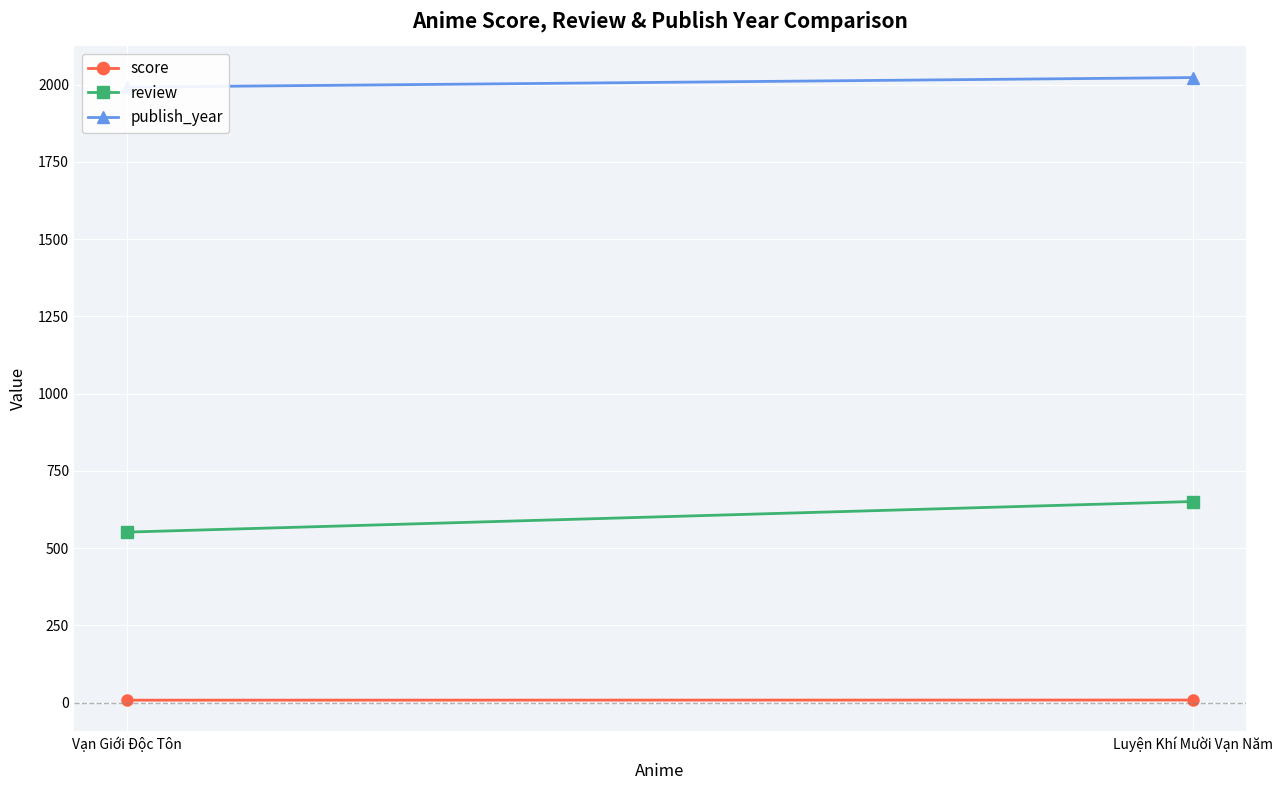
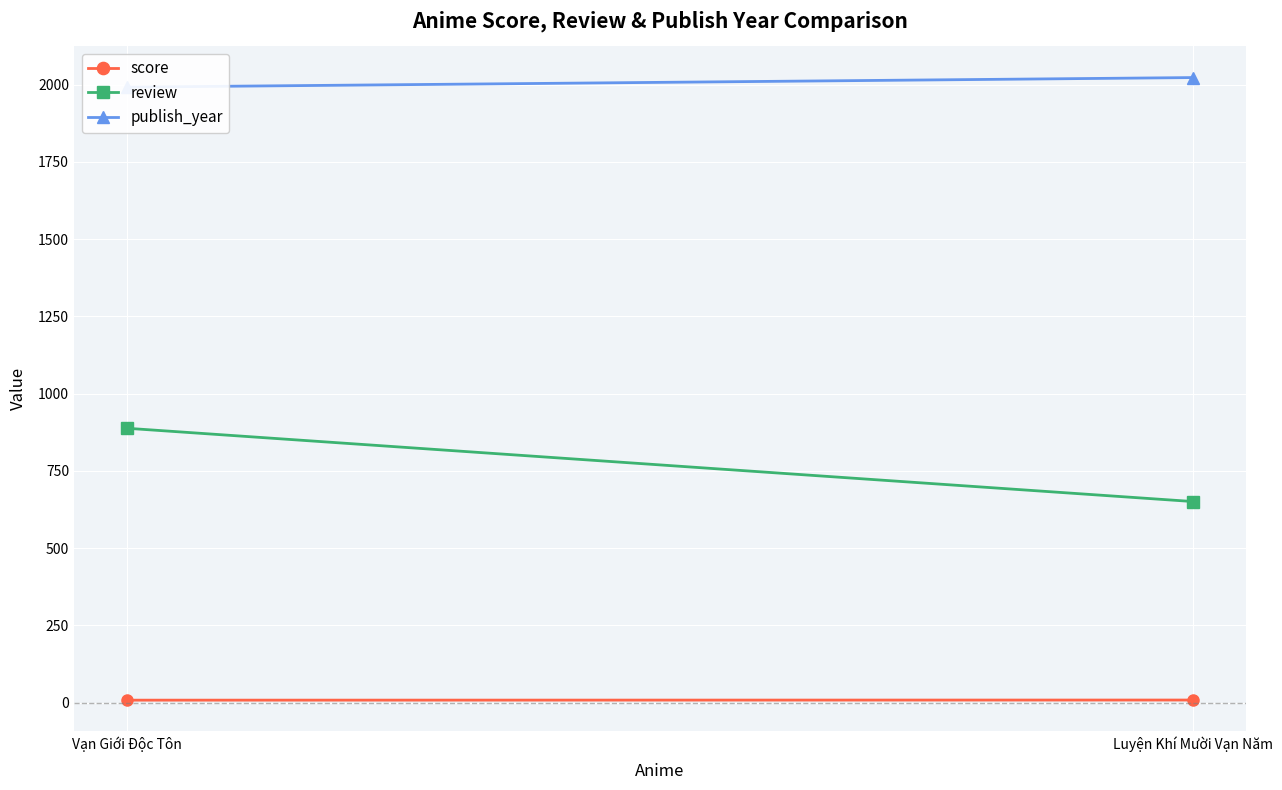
  {
    "score": {
      "Vạn Giới Độc Tôn": 10,
      "Luyện Khí Mười Vạn Năm": 10
    },
    "review": {
-     "Vạn Giới Độc Tôn": 550,
+     "Vạn Giới Độc Tôn": 890,
      "Luyện Khí Mười Vạn Năm": 650
    },
    "publish_year": {
      "Luyện Khí Mười Vạn Năm": 2020
    }
  }
